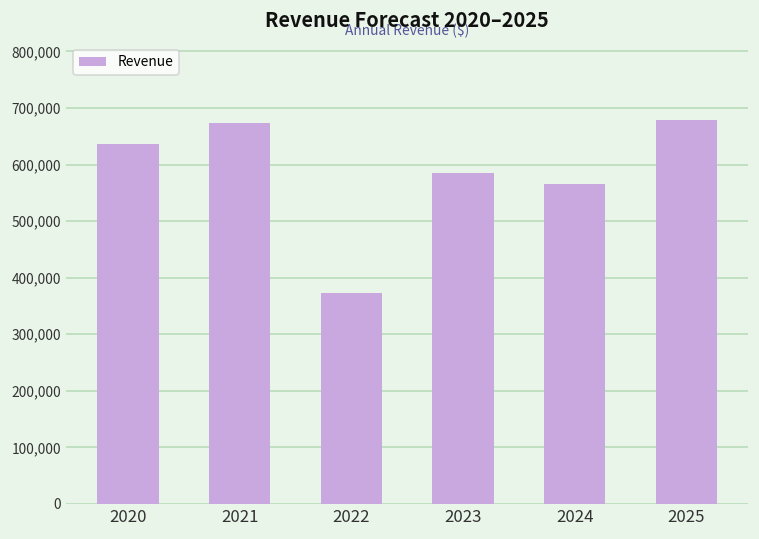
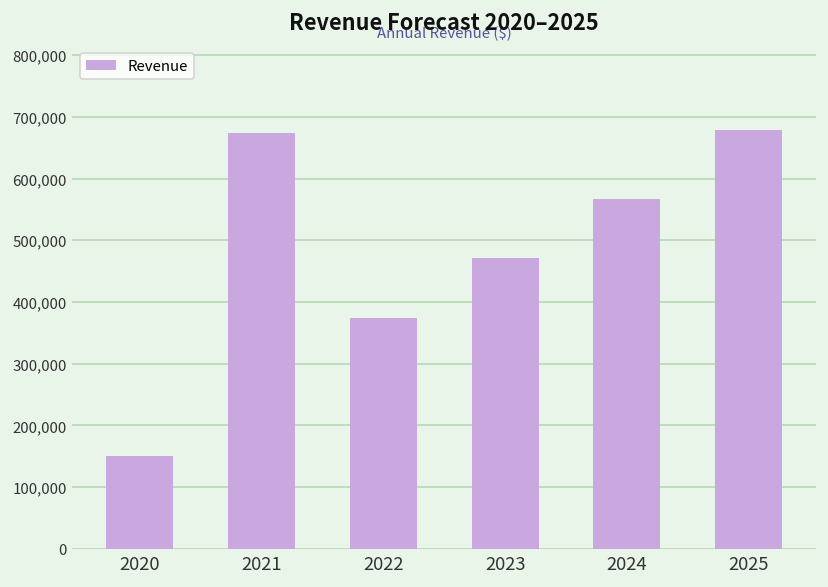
  {
-   "2020": "640,000",
+   "2020": "150,000",
    "2021": "670,000",
    "2022": "370,000",
-   "2023": "590,000",
+   "2023": "470,000",
    "2024": "570,000",
    "2025": "680,000"
  }
